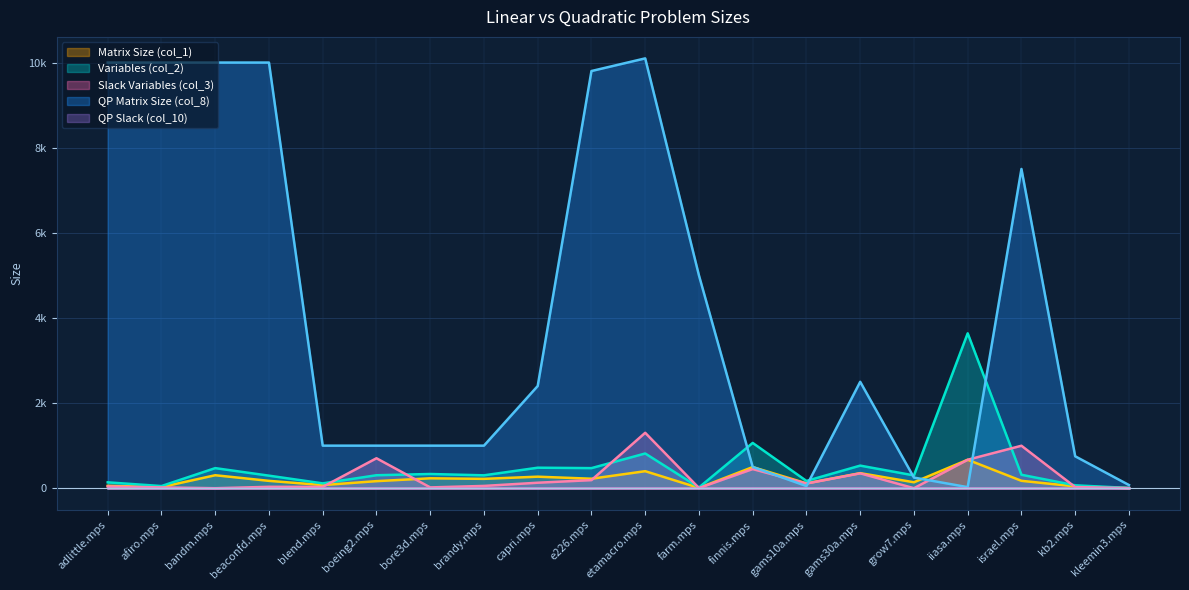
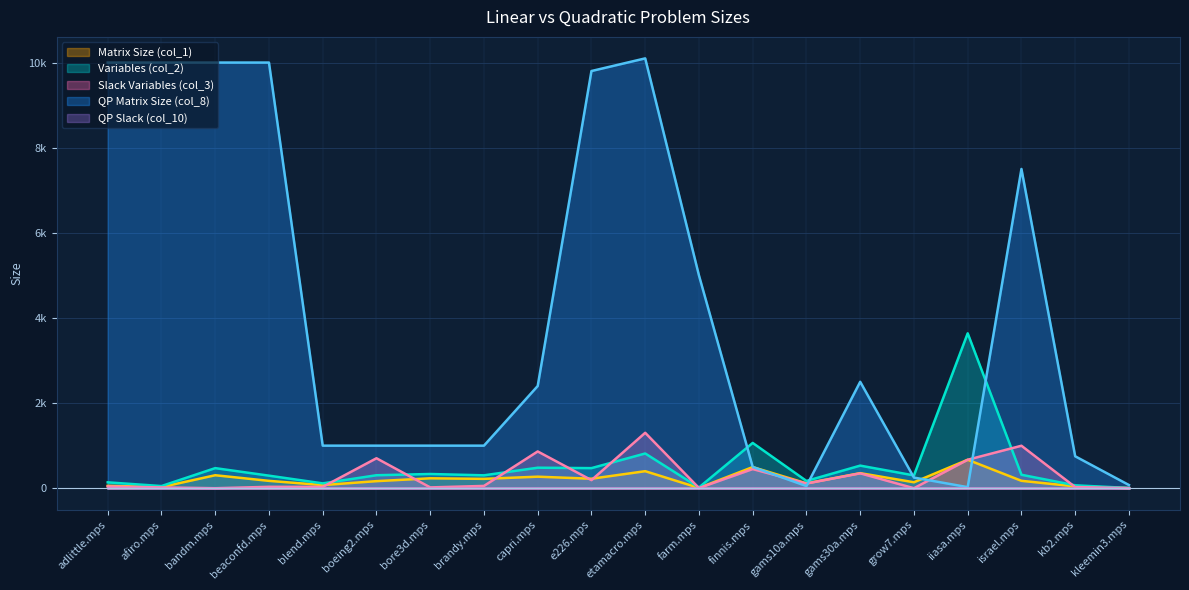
  {
    "Matrix Size (col_1)": {
      "bandm.mps": 300,
      "beaconfd.mps": 200,
      "boeing2.mps": 200,
      "bore3d.mps": 200,
      "brandy.mps": 200,
      "capri.mps": 300,
      "etamacro.mps": 400,
      "grow7.mps": 100,
      "israel.mps": 200
    },
    "Slack Variables (col_3)": {
      "boeing2.mps": 700,
-     "capri.mps": 100,
+     "capri.mps": 900,
      "etamacro.mps": 1300,
      "israel.mps": 1000
    },
    "QP Slack (col_10)": {
      "boeing2.mps": 0,
      "capri.mps": 0,
      "e226.mps": 0,
      "etamacro.mps": 0,
      "finnis.mps": 0,
      "gams30a.mps": 0,
      "israel.mps": 0
    }
  }
